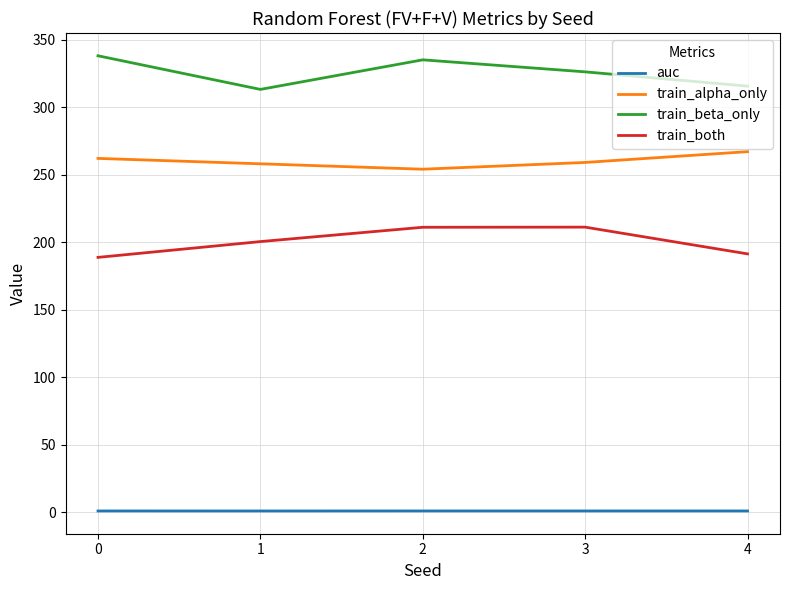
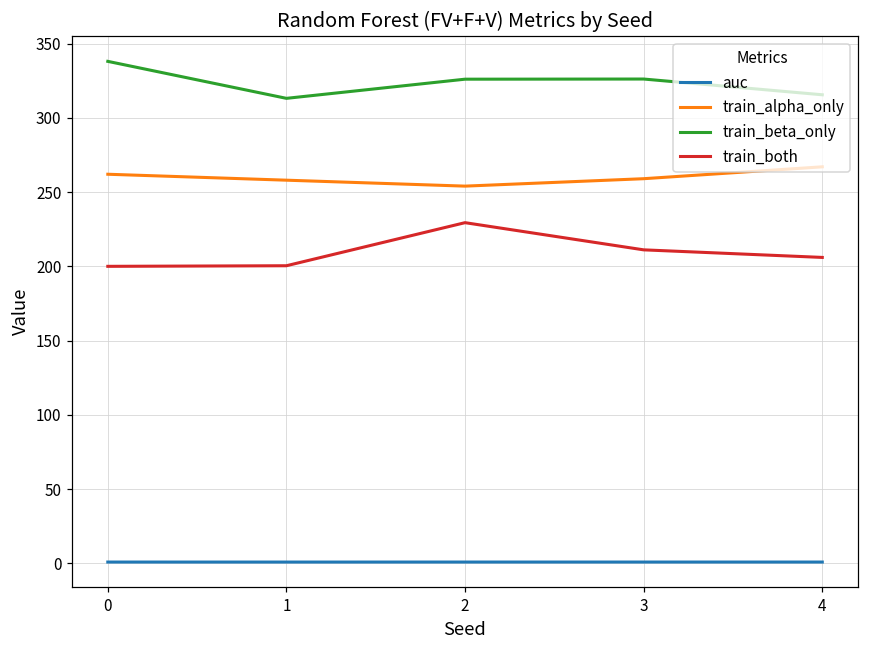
  {
    "auc": {
      "0": 1,
      "1": 1,
      "2": 1,
      "3": 1,
      "4": 1
    },
    "train_alpha_only": {
      "0": 262,
      "1": 258,
      "2": 254,
      "3": 259,
      "4": 267
    },
    "train_beta_only": {
      "0": 338,
      "1": 313,
-     "2": 335,
+     "2": 326,
      "3": 326
    },
    "train_both": {
-     "0": 189,
+     "0": 200,
      "1": 200,
-     "2": 211,
+     "2": 229,
      "3": 211,
-     "4": 191
+     "4": 206
    }
  }
